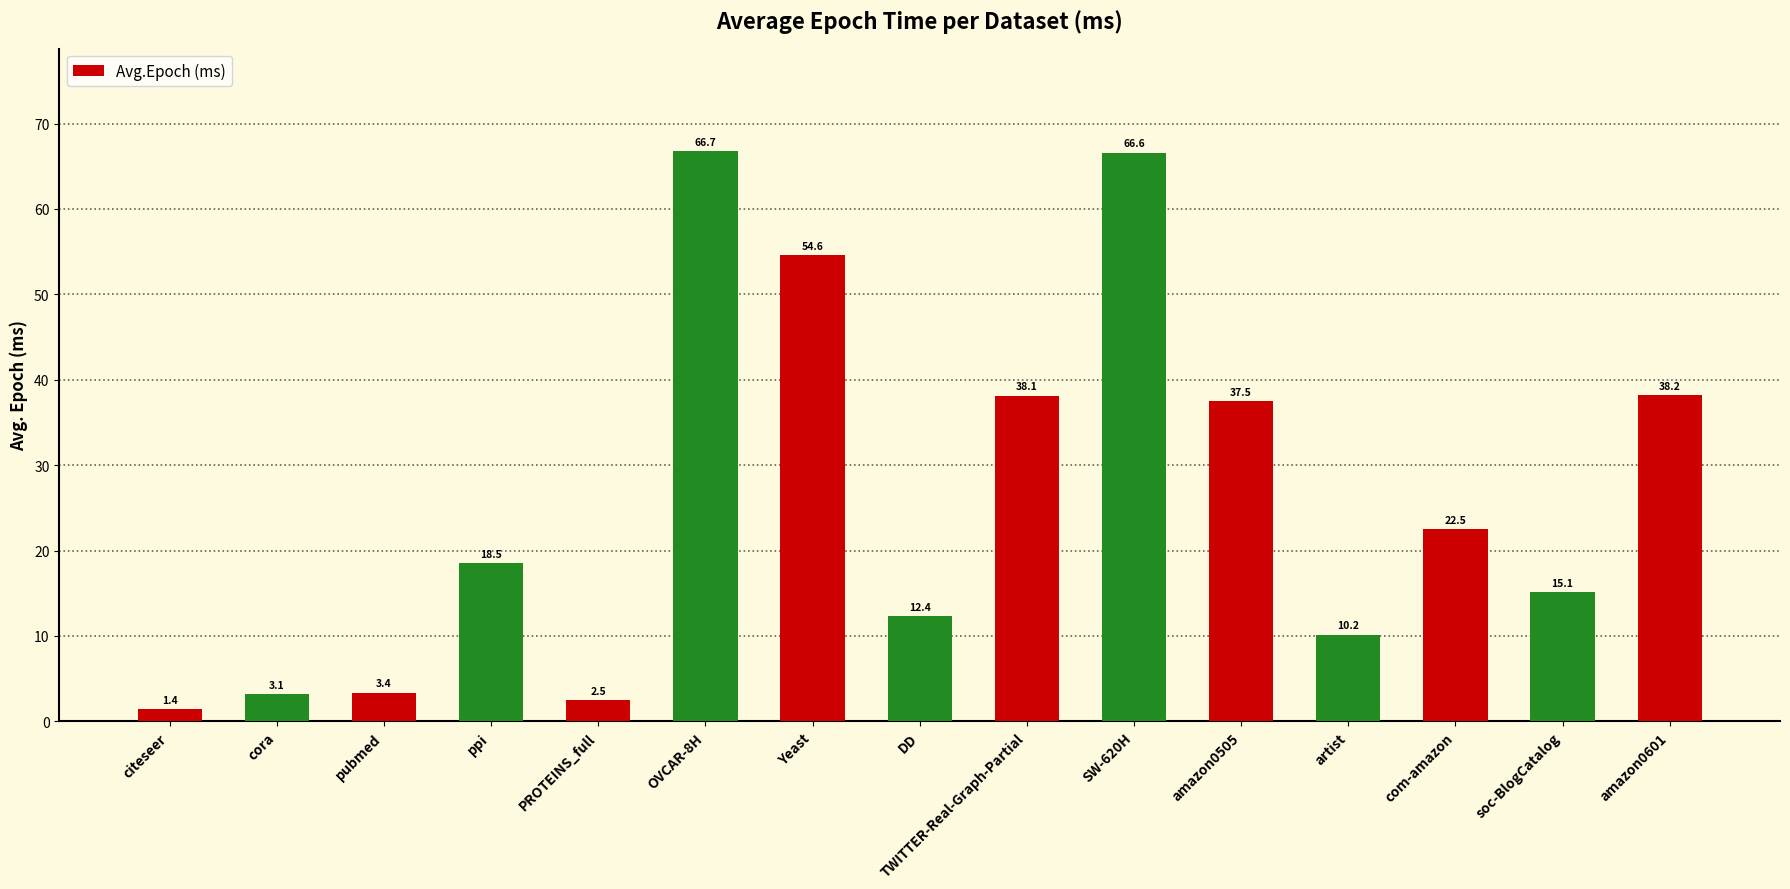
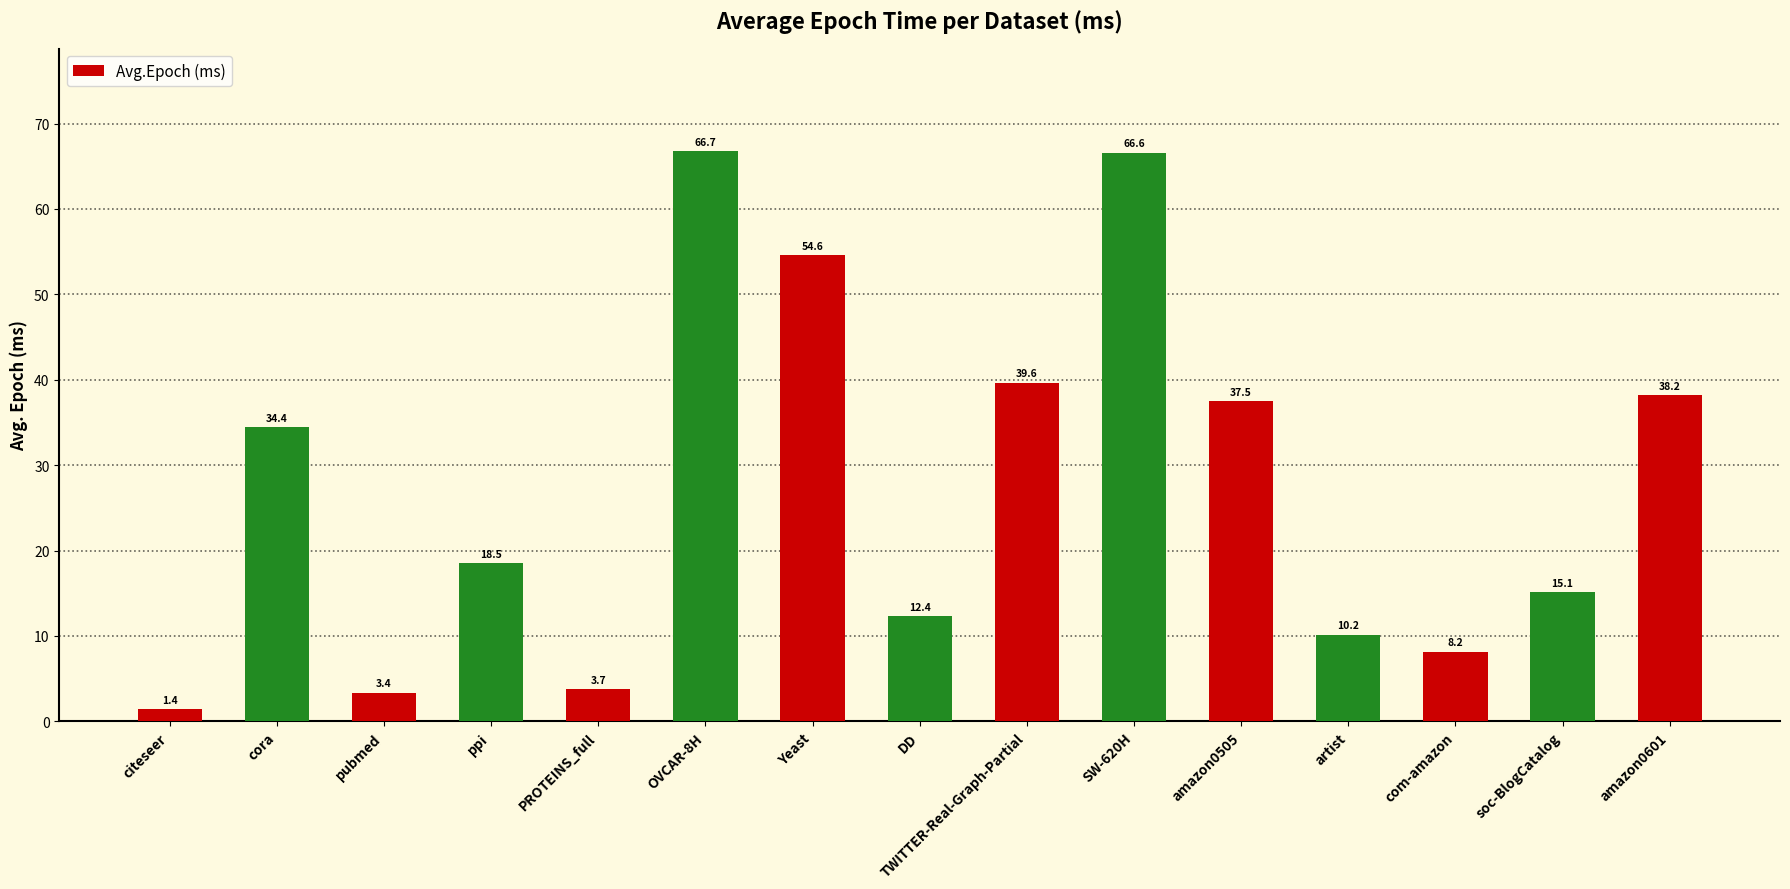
  {
    "citeseer": 1.4,
-   "cora": 3.1,
+   "cora": 34.4,
    "pubmed": 3.4,
    "ppi": 18.5,
-   "PROTEINS_full": 2.5,
+   "PROTEINS_full": 3.7,
    "OVCAR-8H": 66.7,
    "Yeast": 54.6,
    "DD": 12.4,
-   "TWITTER-Real-Graph-Partial": 38.1,
+   "TWITTER-Real-Graph-Partial": 39.6,
    "SW-620H": 66.6,
    "amazon0505": 37.5,
    "artist": 10.2,
-   "com-amazon": 22.5,
+   "com-amazon": 8.2,
    "soc-BlogCatalog": 15.1,
    "amazon0601": 38.2
  }
